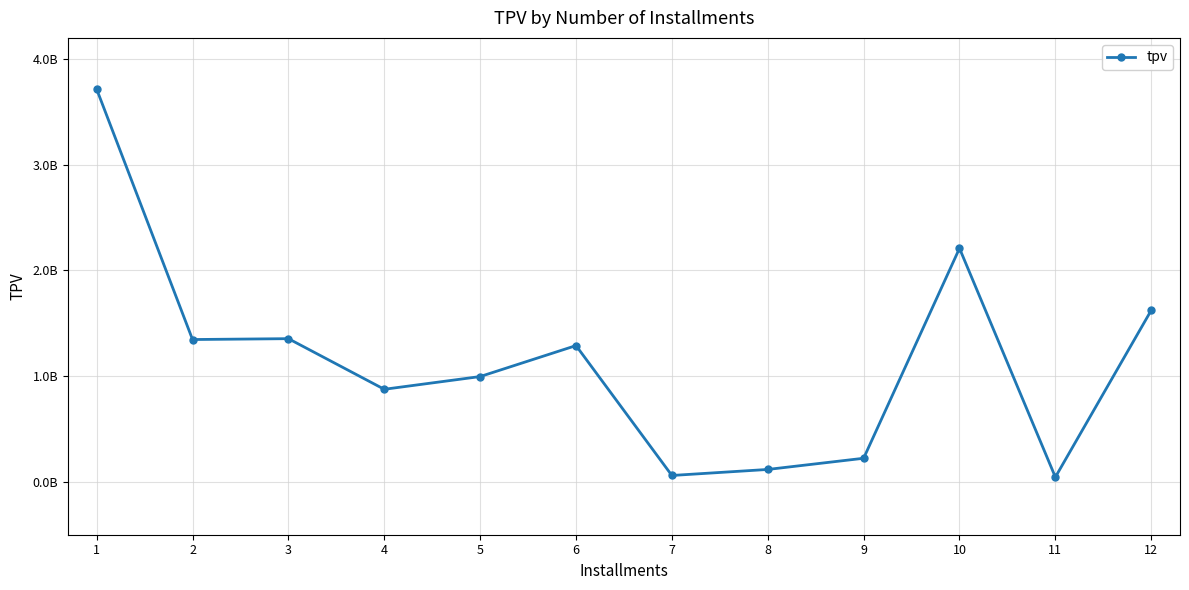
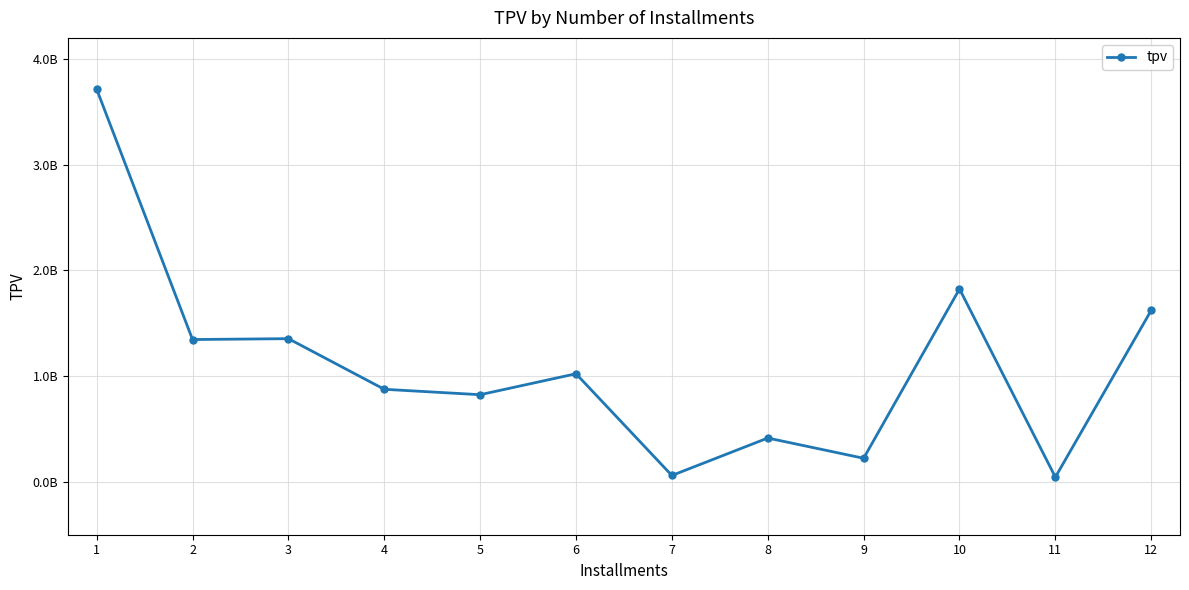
  {
    "1": 3710000000,
    "2": 1350000000,
    "3": 1350000000,
    "4": 880000000,
-   "5": 1000000000,
-   "6": 1290000000,
+   "5": 820000000,
+   "6": 1020000000,
    "7": 60000000,
-   "8": 120000000,
+   "8": 410000000,
    "9": 220000000,
-   "10": 2210000000,
+   "10": 1820000000,
    "11": 40000000,
    "12": 1620000000
  }
